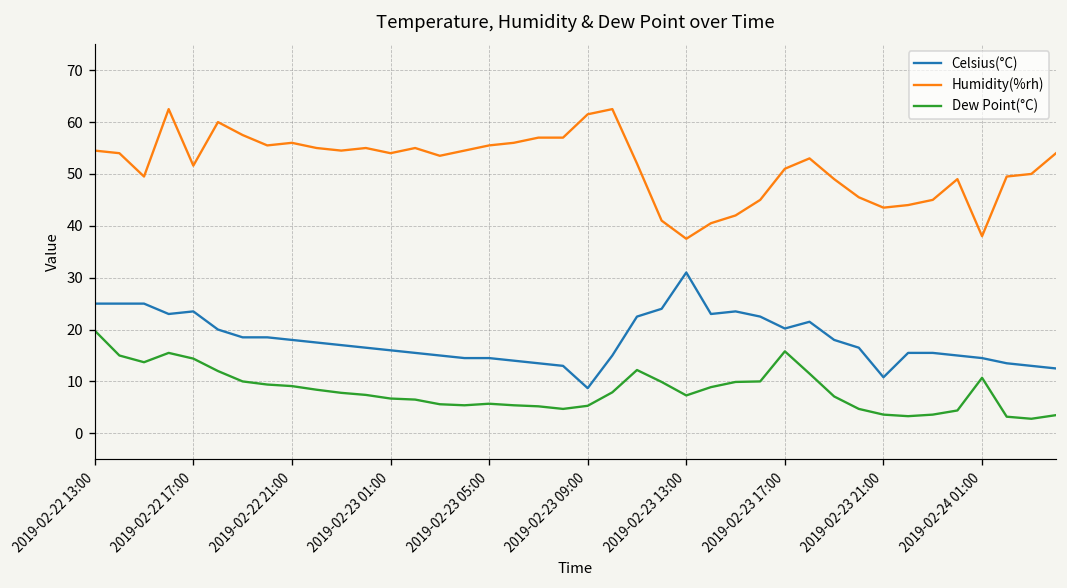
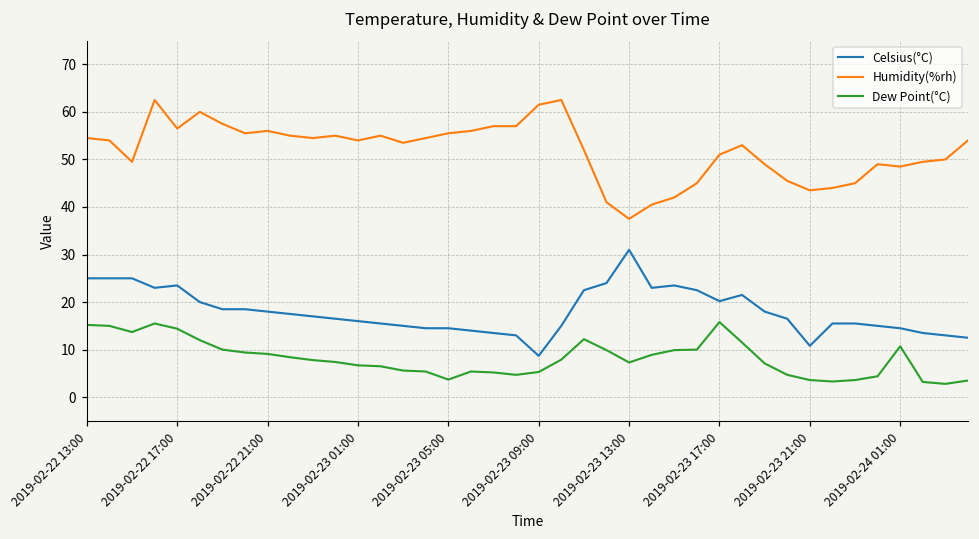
  {
    "Celsius(°C)": {
      "2019-02-22 13:00": 25,
      "2019-02-22 17:00": 24,
      "2019-02-22 21:00": 18,
      "2019-02-23 01:00": 16,
      "2019-02-23 05:00": 15,
      "2019-02-23 09:00": 9,
      "2019-02-23 13:00": 31,
      "2019-02-23 17:00": 20,
      "2019-02-23 21:00": 11,
      "2019-02-24 01:00": 15
    },
    "Humidity(%rh)": {
      "2019-02-22 13:00": 55,
-     "2019-02-22 17:00": 52,
+     "2019-02-22 17:00": 57,
      "2019-02-22 21:00": 56,
      "2019-02-23 01:00": 54,
      "2019-02-23 05:00": 56,
      "2019-02-23 09:00": 62,
      "2019-02-23 13:00": 38,
      "2019-02-23 17:00": 51,
      "2019-02-23 21:00": 44,
-     "2019-02-24 01:00": 38
+     "2019-02-24 01:00": 49
    },
    "Dew Point(°C)": {
-     "2019-02-22 13:00": 20,
+     "2019-02-22 13:00": 15,
      "2019-02-22 17:00": 14,
      "2019-02-22 21:00": 9,
      "2019-02-23 01:00": 7,
-     "2019-02-23 05:00": 6,
+     "2019-02-23 05:00": 4,
      "2019-02-23 09:00": 5,
      "2019-02-23 13:00": 7,
      "2019-02-23 17:00": 16,
      "2019-02-23 21:00": 4,
      "2019-02-24 01:00": 11
    }
  }
